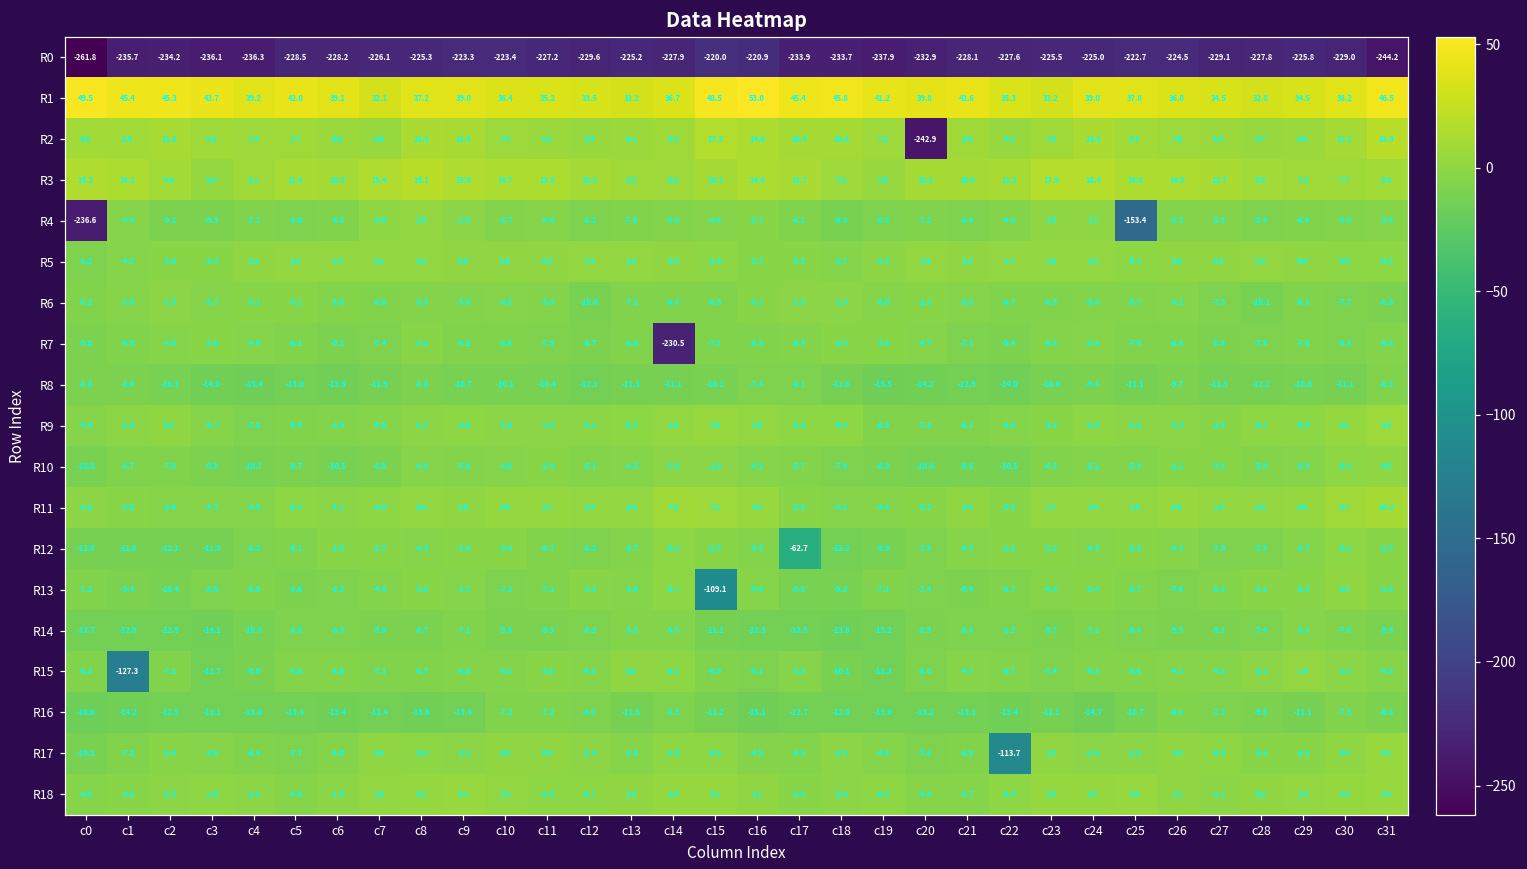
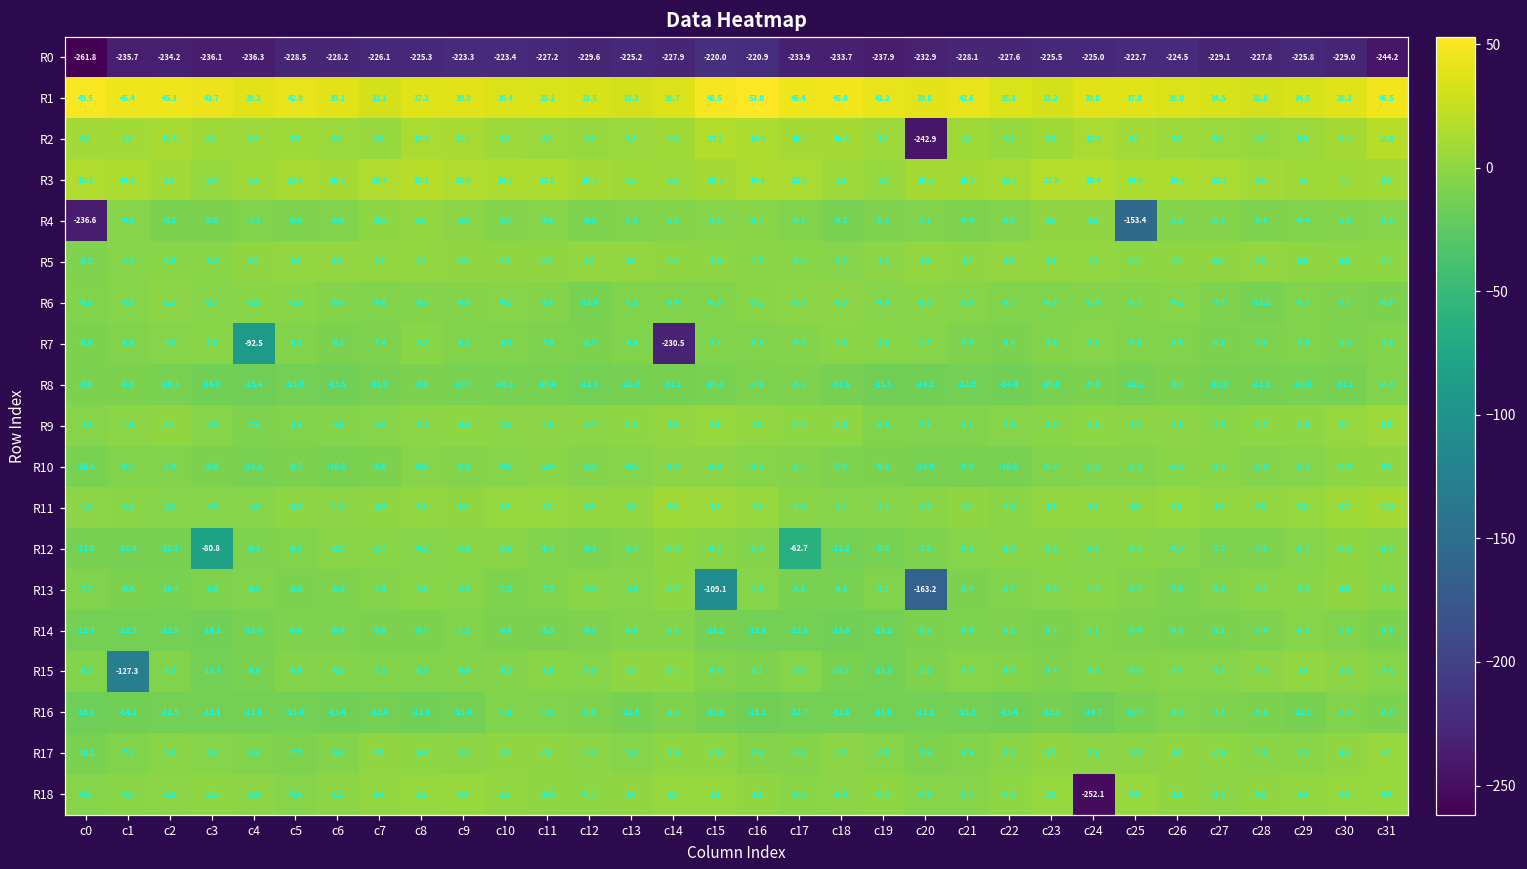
  {
    "R7": {
      "c0": -9.5,
      "c1": -6.9,
      "c2": -4.0,
      "c3": -2.5,
-     "c4": -4.0,
+     "c4": -92.5,
      "c5": -6.1,
      "c6": -9.1,
      "c7": -7.4,
      "c8": -3.2,
      "c9": -6.2,
      "c10": -6.5,
      "c11": -7.9,
      "c12": -8.7,
      "c13": -6.6,
      "c14": -230.5,
      "c15": -7.1,
      "c16": -6.9,
      "c17": -5.3,
      "c18": -2.9,
      "c19": -3.0,
      "c20": -4.7,
      "c21": -7.3,
      "c22": -9.4,
      "c23": -5.5,
      "c24": -3.8,
      "c25": -7.0,
      "c26": -6.5,
      "c27": -8.6,
      "c28": -7.8,
      "c29": -7.0,
      "c30": -8.3,
      "c31": -5.6
    },
    "R12": {
      "c0": -12.0,
      "c1": -11.8,
      "c2": -12.1,
-     "c3": -11.5,
+     "c3": -80.8,
      "c4": -8.3,
      "c5": -6.1,
      "c6": -2.9,
      "c7": -2.7,
      "c8": -4.3,
      "c9": -3.4,
      "c10": -3.4,
      "c11": -6.7,
      "c12": -8.3,
      "c13": -5.7,
      "c14": -0.3,
      "c15": -2.9,
      "c16": -5.5,
      "c17": -62.7,
      "c18": -12.2,
      "c19": -9.9,
      "c20": -7.9,
      "c21": -4.5,
      "c22": -2.8,
      "c23": -3.2,
      "c24": -4.3,
      "c25": -3.3,
      "c26": -4.3,
      "c27": -7.9,
      "c28": -7.5,
      "c29": -3.7,
      "c30": -0.2,
      "c31": -2.5
    },
    "R13": {
      "c0": -7.2,
      "c1": -9.4,
      "c2": -10.4,
      "c3": -8.0,
      "c4": -6.9,
      "c5": -8.6,
      "c6": -8.3,
      "c7": -4.9,
      "c8": -3.0,
      "c9": -3.7,
      "c10": -7.3,
      "c11": -7.1,
      "c12": -3.3,
      "c13": -3.9,
      "c14": -0.7,
      "c15": -109.1,
      "c16": -4.6,
      "c17": -9.8,
      "c18": -9.8,
      "c19": -7.1,
-     "c20": -7.4,
+     "c20": -163.2,
      "c21": -9.4,
      "c22": -6.7,
      "c23": -4.3,
      "c24": -2.4,
      "c25": -5.7,
      "c26": -7.6,
      "c27": -5.8,
      "c28": -3.1,
      "c29": -3.3,
      "c30": 0.5,
      "c31": -3.0
    },
    "R17": {
      "c0": -10.2,
      "c1": -7.2,
      "c2": -2.4,
      "c3": -3.8,
      "c4": -6.4,
      "c5": -7.7,
      "c6": -5.0,
      "c7": 0.5,
      "c8": -0.4,
      "c9": -2.1,
      "c10": 0.3,
      "c11": 0.9,
      "c12": -1.4,
      "c13": -3.8,
      "c14": -1.0,
      "c15": -0.6,
      "c16": -4.8,
      "c17": -4.8,
      "c18": -2.2,
      "c19": -4.5,
      "c20": -7.6,
      "c21": -6.9,
-     "c22": -113.7,
+     "c22": -3.2,
      "c23": 1.2,
      "c24": -1.6,
      "c25": -1.5,
      "c26": 1.0,
      "c27": -0.0,
      "c28": -2.6,
      "c29": -3.2,
      "c30": 0.4,
      "c31": 4.1
    },
    "R18": {
      "c0": -4.6,
      "c1": -3.5,
      "c2": -2.2,
      "c3": -1.0,
      "c4": -2.2,
      "c5": -4.8,
      "c6": -1.5,
      "c7": 1.8,
      "c8": 3.2,
      "c9": 4.1,
      "c10": 2.3,
      "c11": -0.4,
      "c12": -0.7,
      "c13": 1.0,
      "c14": 2.9,
      "c15": 3.1,
      "c16": 1.1,
      "c17": -2.5,
      "c18": -2.0,
      "c19": -0.3,
      "c20": -4.0,
      "c21": -3.7,
      "c22": -0.5,
      "c23": 2.9,
-     "c24": 3.4,
+     "c24": -252.1,
      "c25": 4.0,
      "c26": 1.1,
      "c27": -1.1,
      "c28": 0.2,
      "c29": 1.4,
      "c30": 3.8,
      "c31": 4.4
    }
  }
